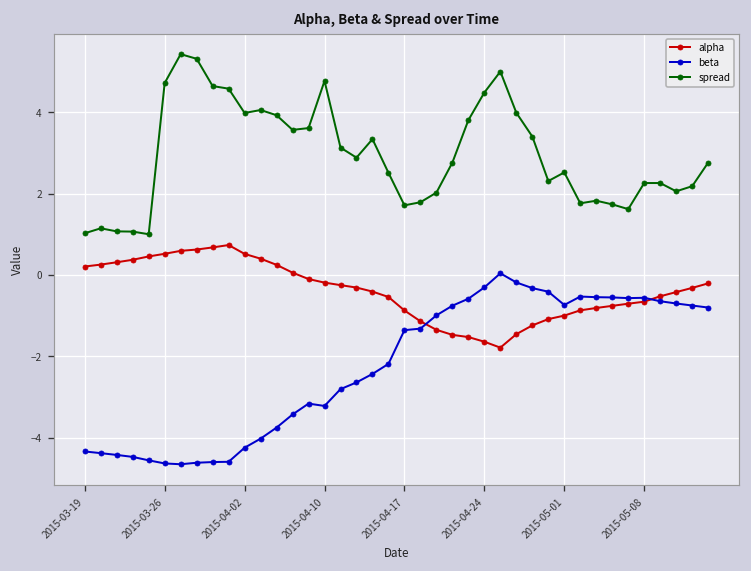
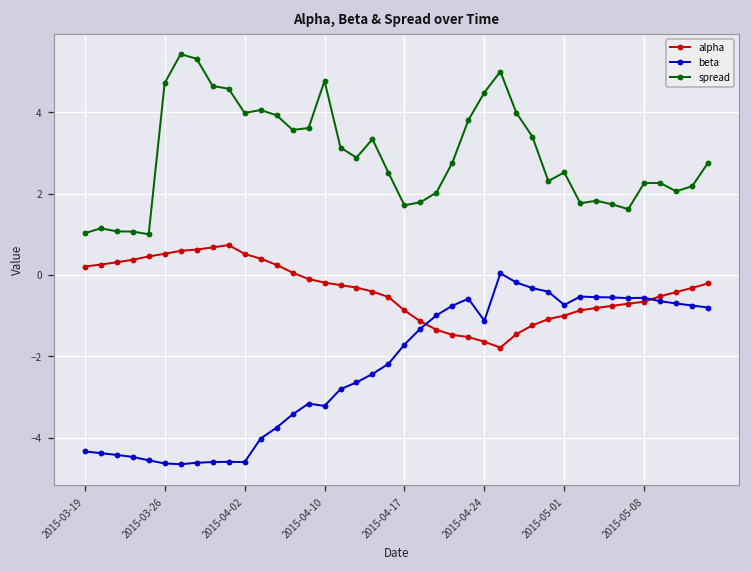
  {
    "alpha": {
      "2015-03-19": 0.2,
      "2015-03-26": 0.5,
      "2015-04-02": 0.5,
      "2015-04-10": -0.2,
      "2015-04-17": -0.9,
      "2015-04-24": -1.6,
      "2015-05-01": -1.0,
      "2015-05-08": -0.7
    },
    "beta": {
      "2015-03-19": -4.3,
      "2015-03-26": -4.6,
-     "2015-04-02": -4.2,
+     "2015-04-02": -4.6,
      "2015-04-10": -3.2,
-     "2015-04-17": -1.4,
-     "2015-04-24": -0.3,
+     "2015-04-17": -1.7,
+     "2015-04-24": -1.1,
      "2015-05-01": -0.7,
      "2015-05-08": -0.6
    },
    "spread": {
      "2015-03-19": 1.0,
      "2015-03-26": 4.7,
      "2015-04-02": 4.0,
      "2015-04-10": 4.8,
      "2015-04-17": 1.7,
      "2015-04-24": 4.5,
      "2015-05-01": 2.5,
      "2015-05-08": 2.3
    }
  }
